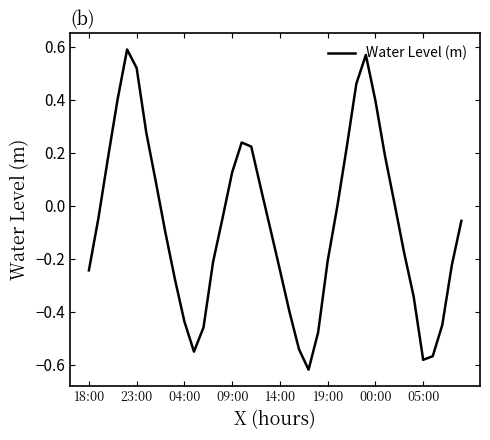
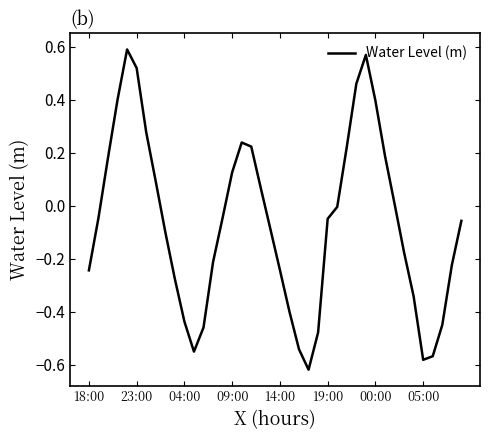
  {
    "18:00": -0.24,
    "23:00": 0.52,
    "04:00": -0.44,
    "09:00": 0.13,
    "14:00": -0.24,
-   "19:00": -0.21,
+   "19:00": -0.05,
    "00:00": 0.40,
    "05:00": -0.58
  }
